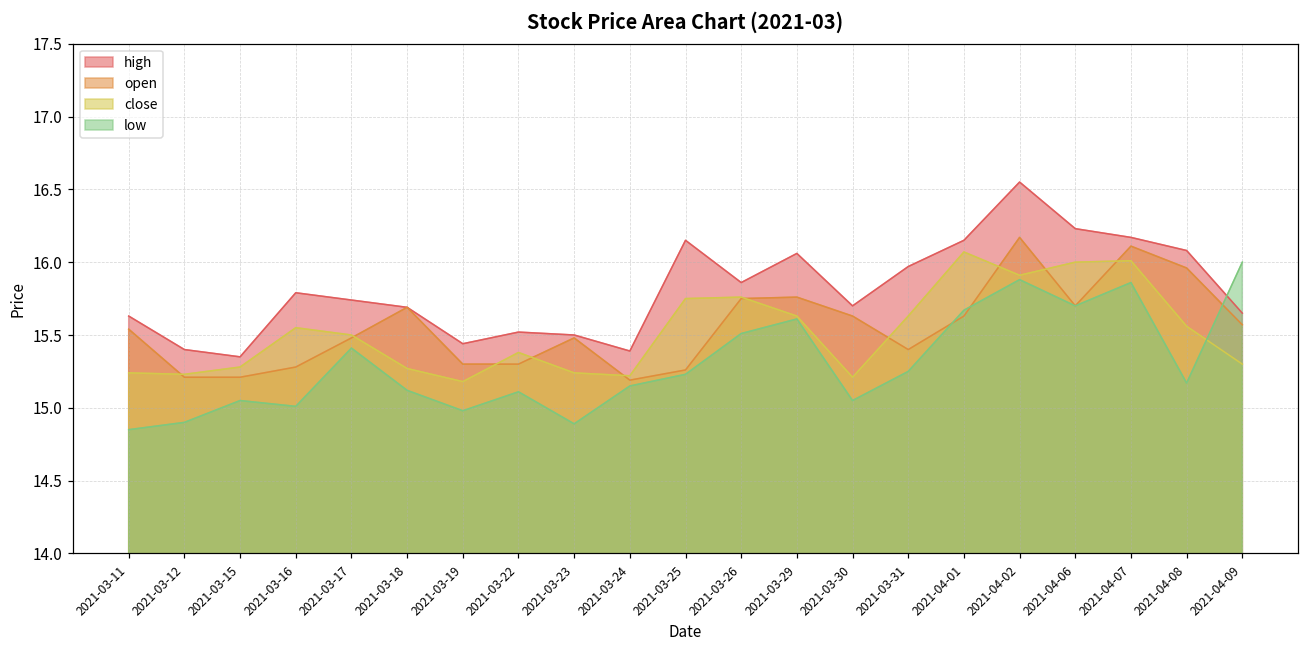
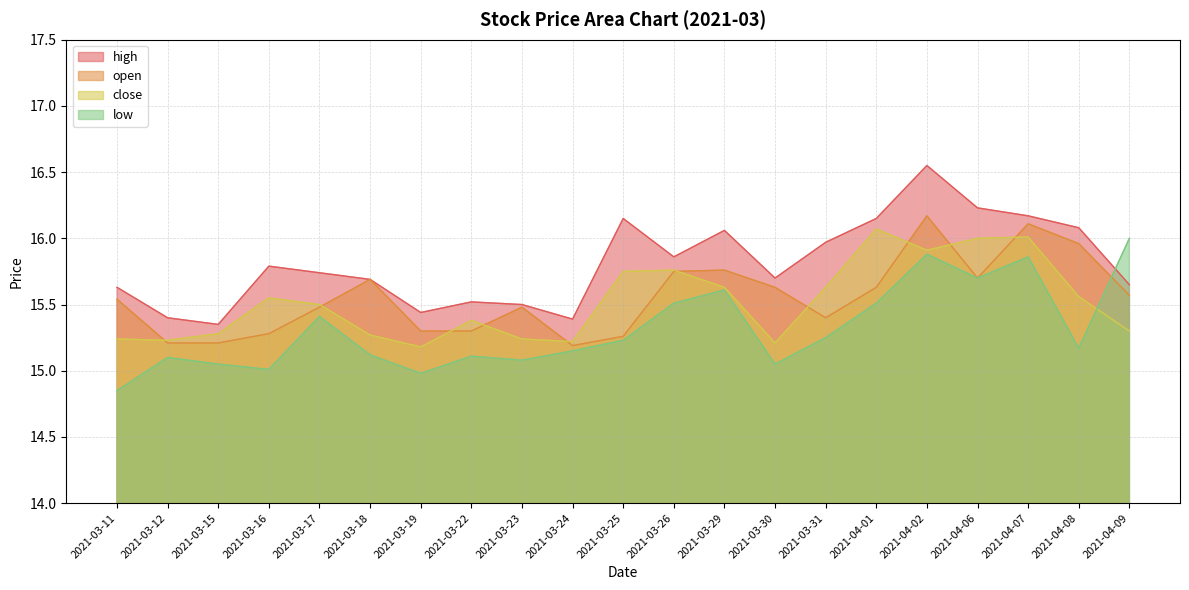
  {
    "low": {
      "2021-03-11": 14.85,
-     "2021-03-12": 14.9,
+     "2021-03-12": 15.1,
      "2021-03-15": 15.05,
      "2021-03-16": 15.01,
      "2021-03-17": 15.41,
      "2021-03-18": 15.12,
      "2021-03-19": 14.98,
      "2021-03-22": 15.11,
-     "2021-03-23": 14.89,
+     "2021-03-23": 15.08,
      "2021-03-24": 15.15,
      "2021-03-25": 15.23,
      "2021-03-26": 15.51,
      "2021-03-29": 15.61,
      "2021-03-30": 15.05,
      "2021-03-31": 15.25,
-     "2021-04-01": 15.67,
+     "2021-04-01": 15.51,
      "2021-04-02": 15.88,
      "2021-04-07": 15.86,
      "2021-04-08": 15.17,
      "2021-04-09": 16.00
    }
  }
